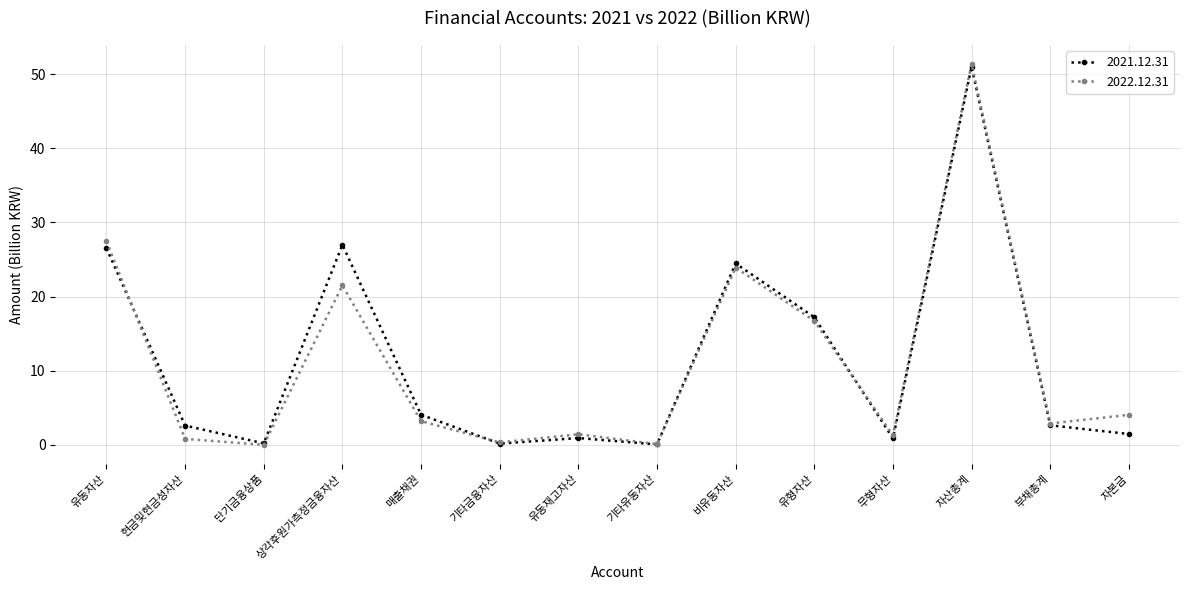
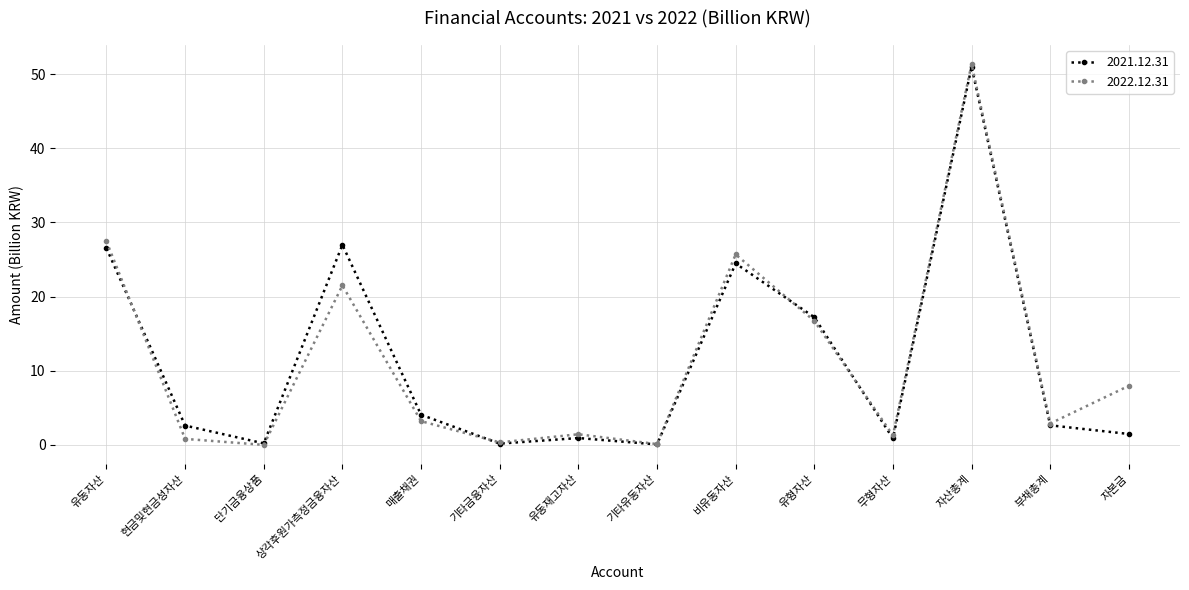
  {
    "2021.12.31": {
      "유동자산": 27,
      "현금및현금성자산": 3,
      "상각후원가측정금융자산": 27,
      "매출채권": 4,
      "유동재고자산": 1,
      "비유동자산": 24,
      "유형자산": 17,
      "무형자산": 1,
      "자산총계": 51,
      "자본금": 1
    },
    "2022.12.31": {
      "유동자산": 27,
      "현금및현금성자산": 1,
      "상각후원가측정금융자산": 22,
      "매출채권": 3,
      "유동재고자산": 1,
-     "비유동자산": 24,
+     "비유동자산": 26,
      "유형자산": 17,
      "무형자산": 1,
      "자산총계": 51,
-     "자본금": 4
+     "자본금": 8
    }
  }
